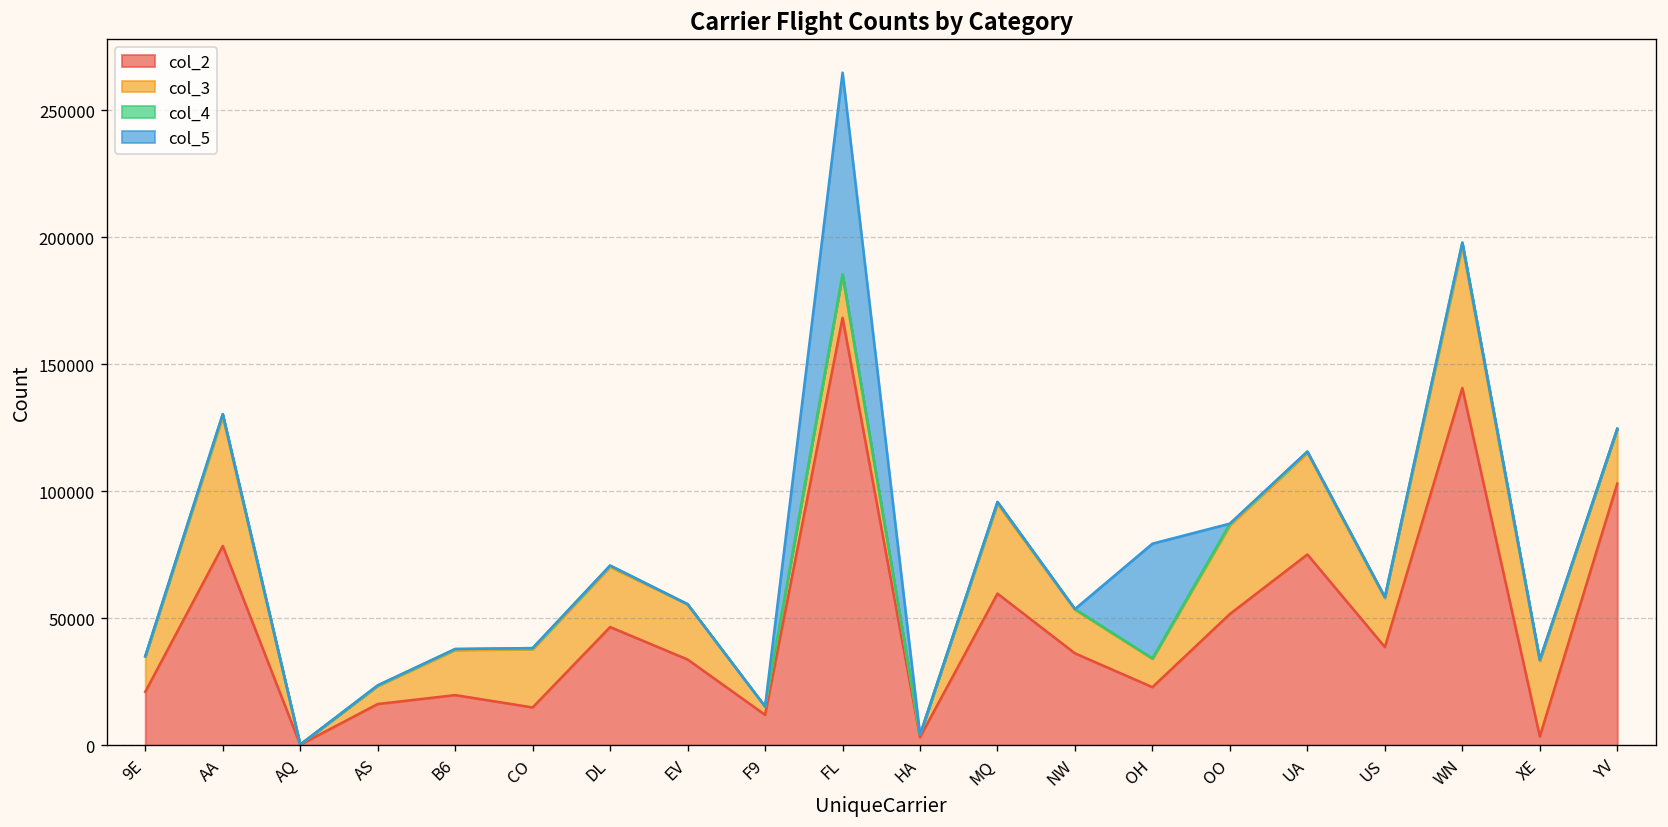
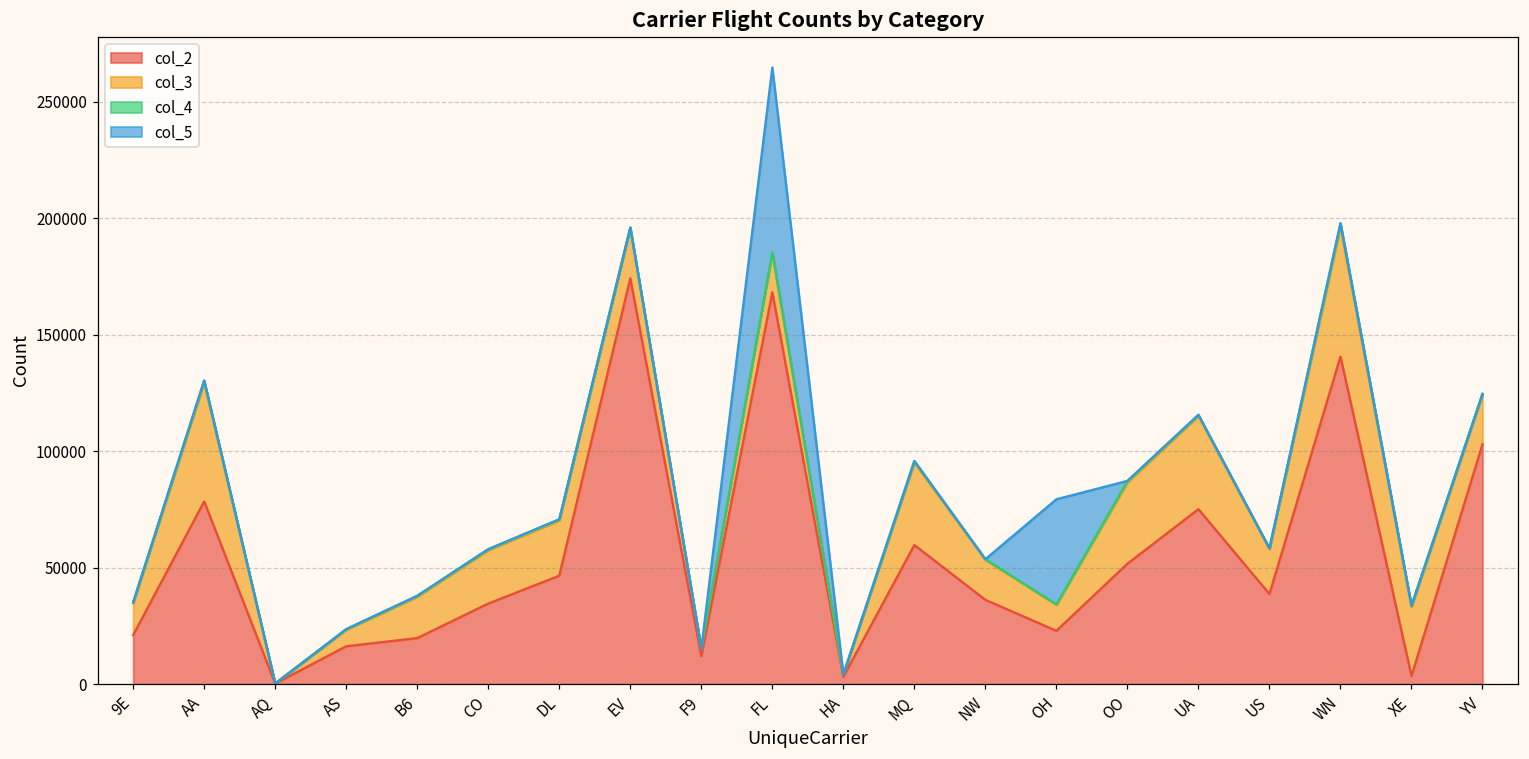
  {
    "col_2": {
      "9E": 21000,
      "AA": 78000,
      "AS": 16000,
      "B6": 20000,
-     "CO": 15000,
+     "CO": 35000,
      "DL": 47000,
-     "EV": 34000,
+     "EV": 174000,
      "F9": 12000,
      "FL": 168000,
      "MQ": 60000,
      "NW": 36000,
      "OH": 23000,
      "OO": 52000,
      "UA": 75000,
      "US": 39000,
      "WN": 141000,
      "XE": 4000,
      "YV": 103000
    },
    "col_3": {
      "WN": 56000
    },
    "col_5": {
      "FL": 79000,
      "OH": 45000
    }
  }
